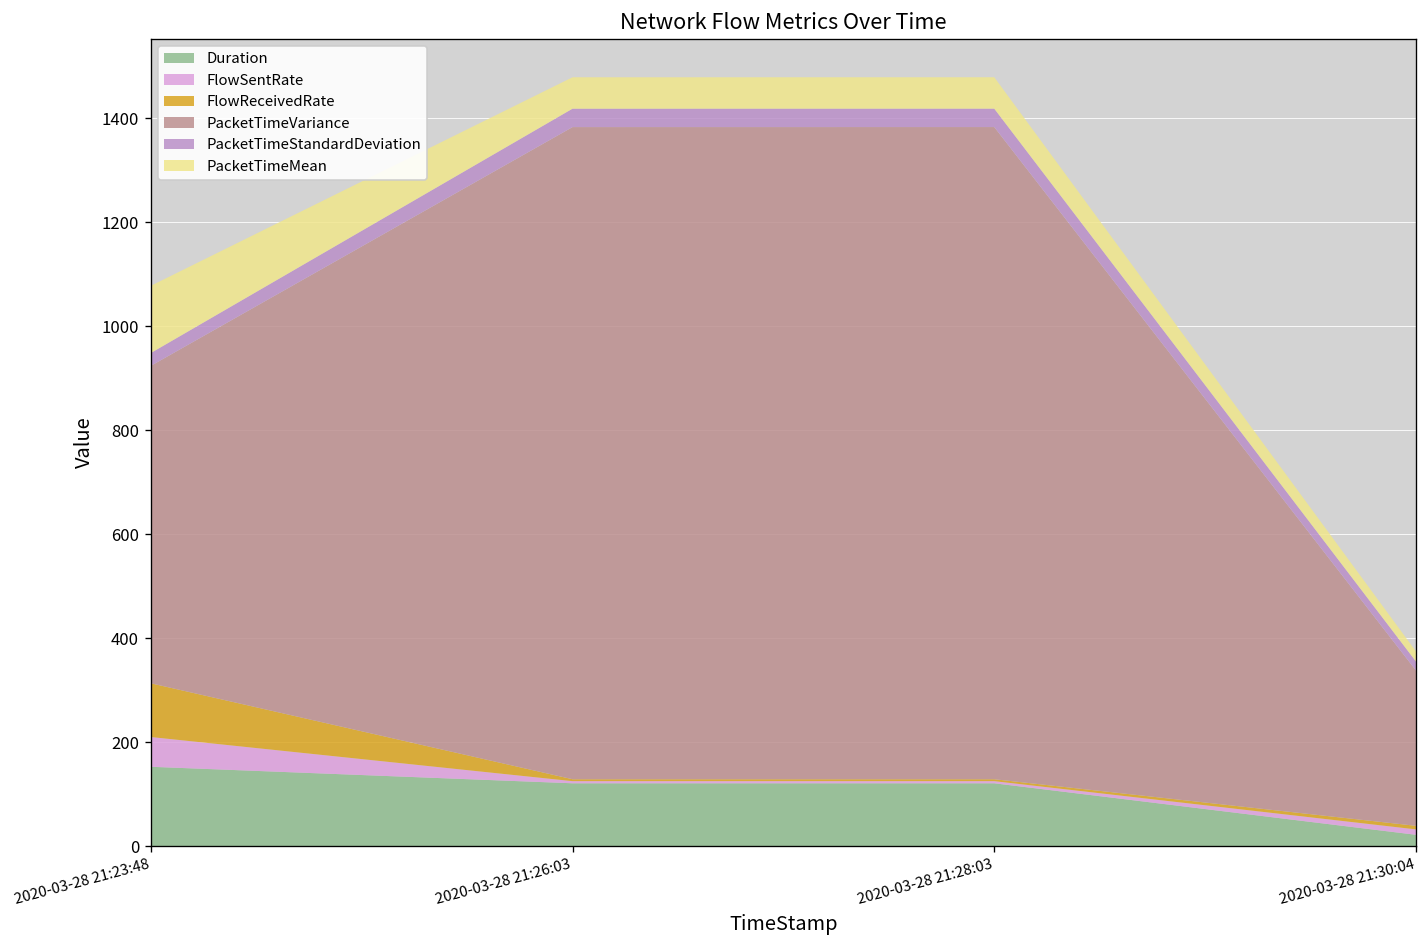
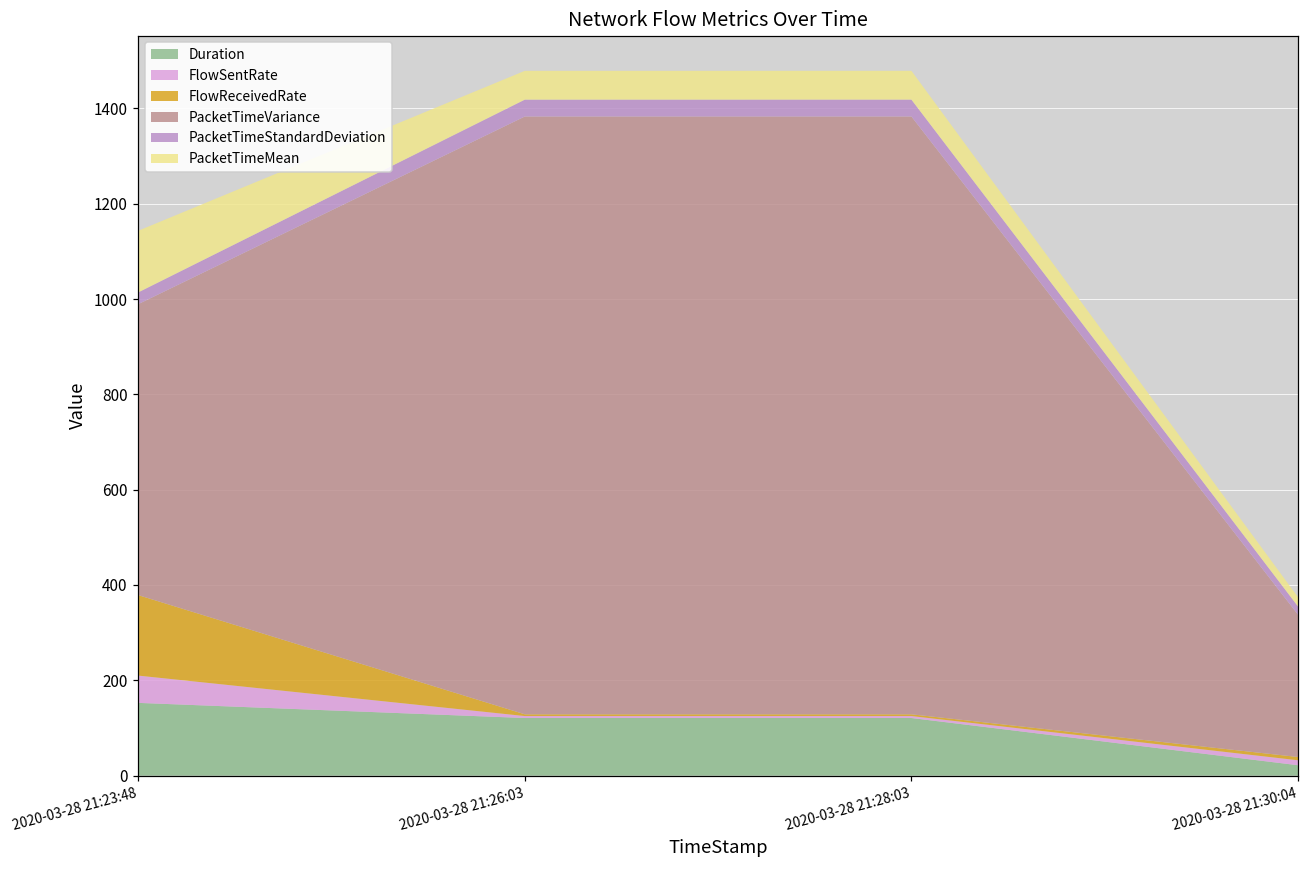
  {
    "Duration": {
      "2020-03-28 21:23:48": 150,
      "2020-03-28 21:30:04": 20
    },
    "FlowReceivedRate": {
-     "2020-03-28 21:23:48": 100,
+     "2020-03-28 21:23:48": 170,
      "2020-03-28 21:30:04": 10
    },
    "PacketTimeMean": {
      "2020-03-28 21:23:48": 130,
      "2020-03-28 21:26:03": 60,
      "2020-03-28 21:28:03": 60,
      "2020-03-28 21:30:04": 20
    }
  }
